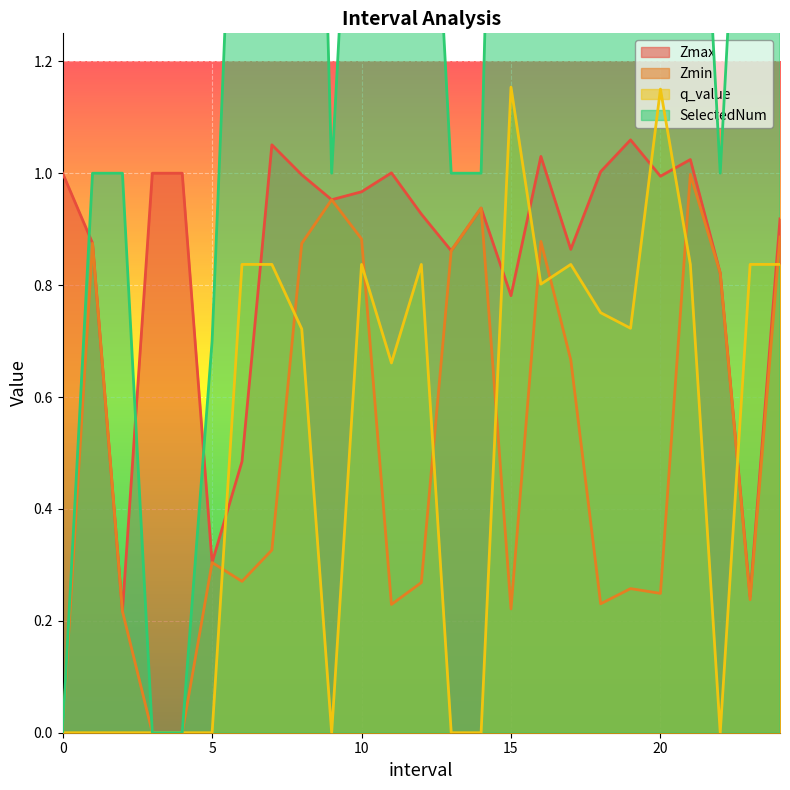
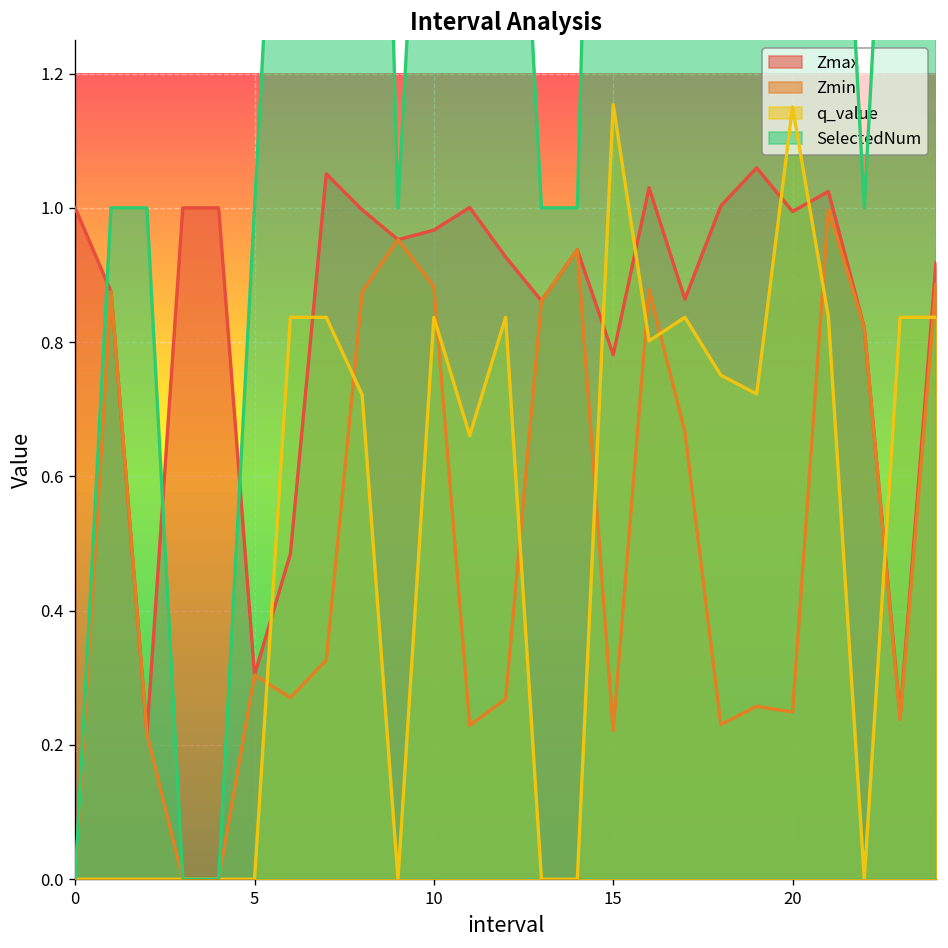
  {
    "q_value": {
      "5": 0.0,
      "10": 0.84,
      "15": 1.15
    },
    "SelectedNum": {
-     "5": 0.7
+     "5": 1.0
    }
  }
